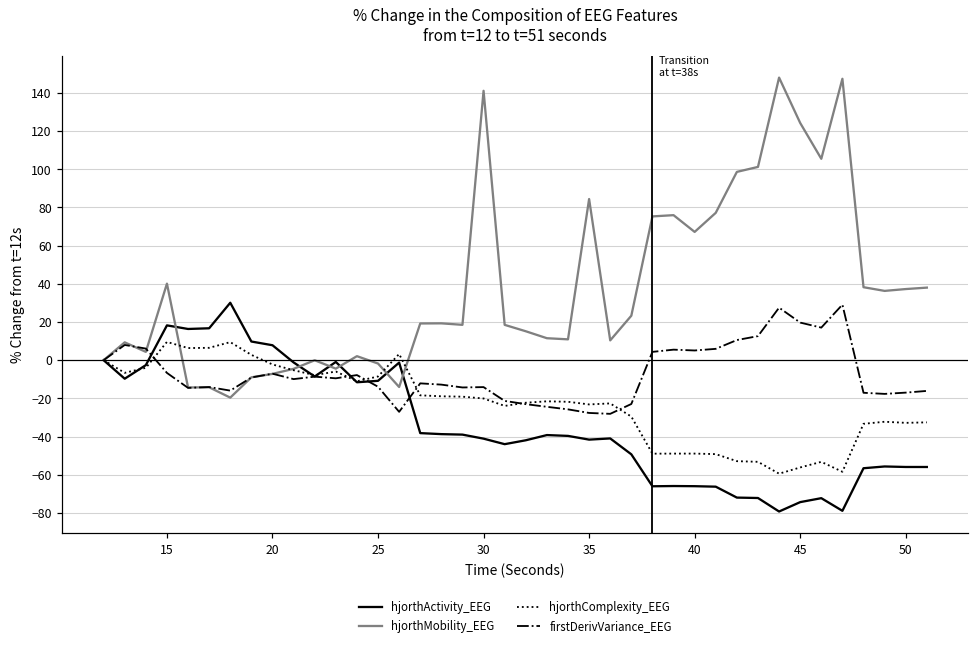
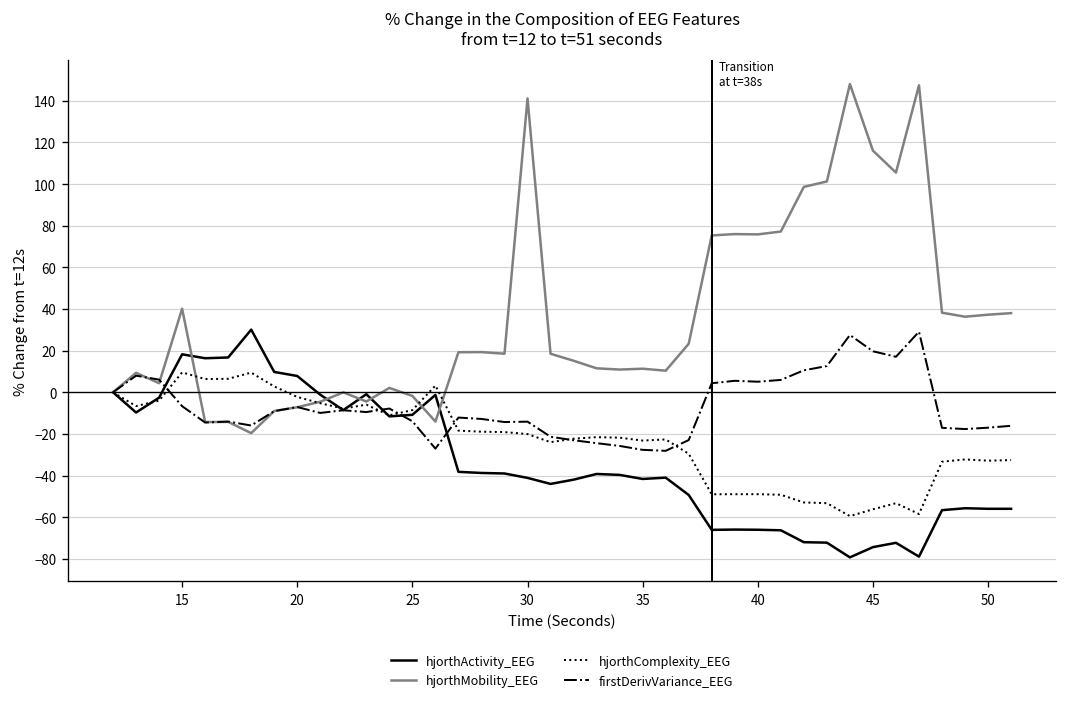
  {
    "hjorthMobility_EEG": {
      "15": 40,
      "25": -2,
      "30": 141,
-     "35": 84,
-     "40": 67,
-     "45": 124,
+     "35": 11,
+     "40": 76,
+     "45": 116,
      "50": 37
    }
  }
